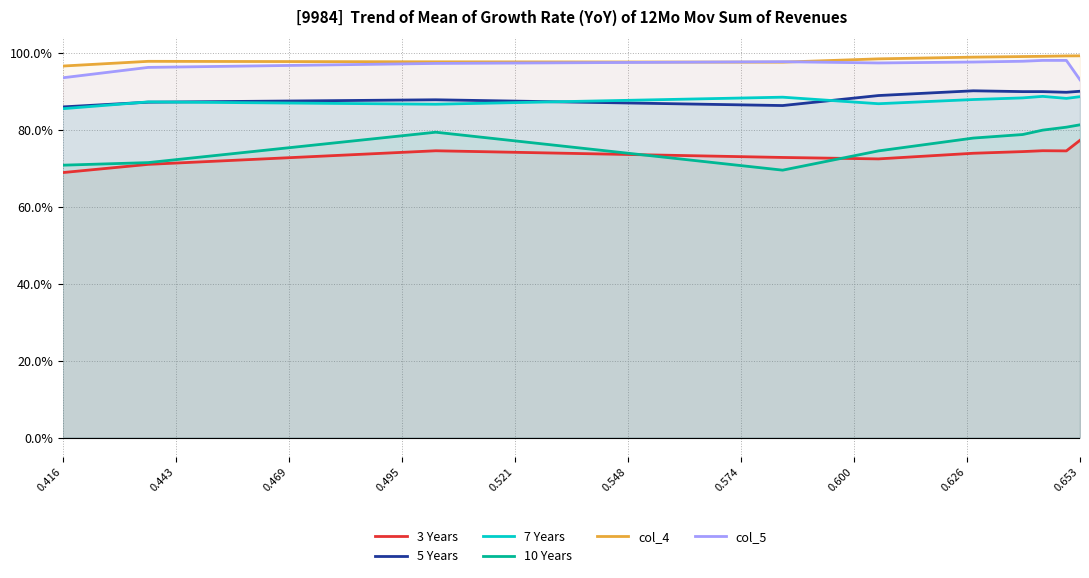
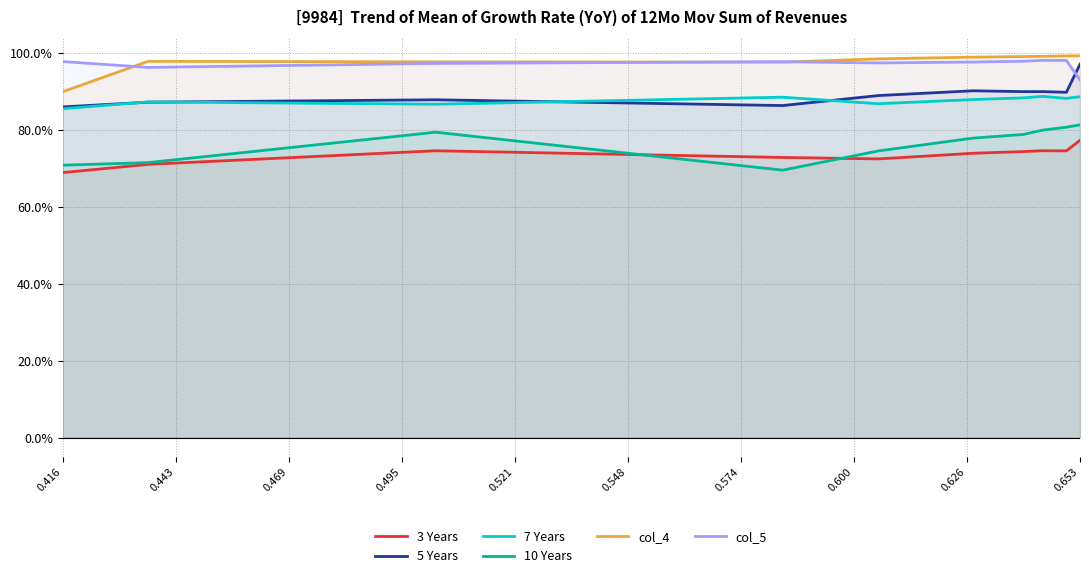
  {
    "3 Years": {
      "0.416": "69%",
      "0.653": "77%"
    },
    "5 Years": {
-     "0.653": "90%"
+     "0.653": "97%"
    },
    "col_4": {
-     "0.416": "97%",
+     "0.416": "90%",
      "0.653": "99%"
    },
    "col_5": {
-     "0.416": "94%",
+     "0.416": "98%",
      "0.653": "93%"
    }
  }
